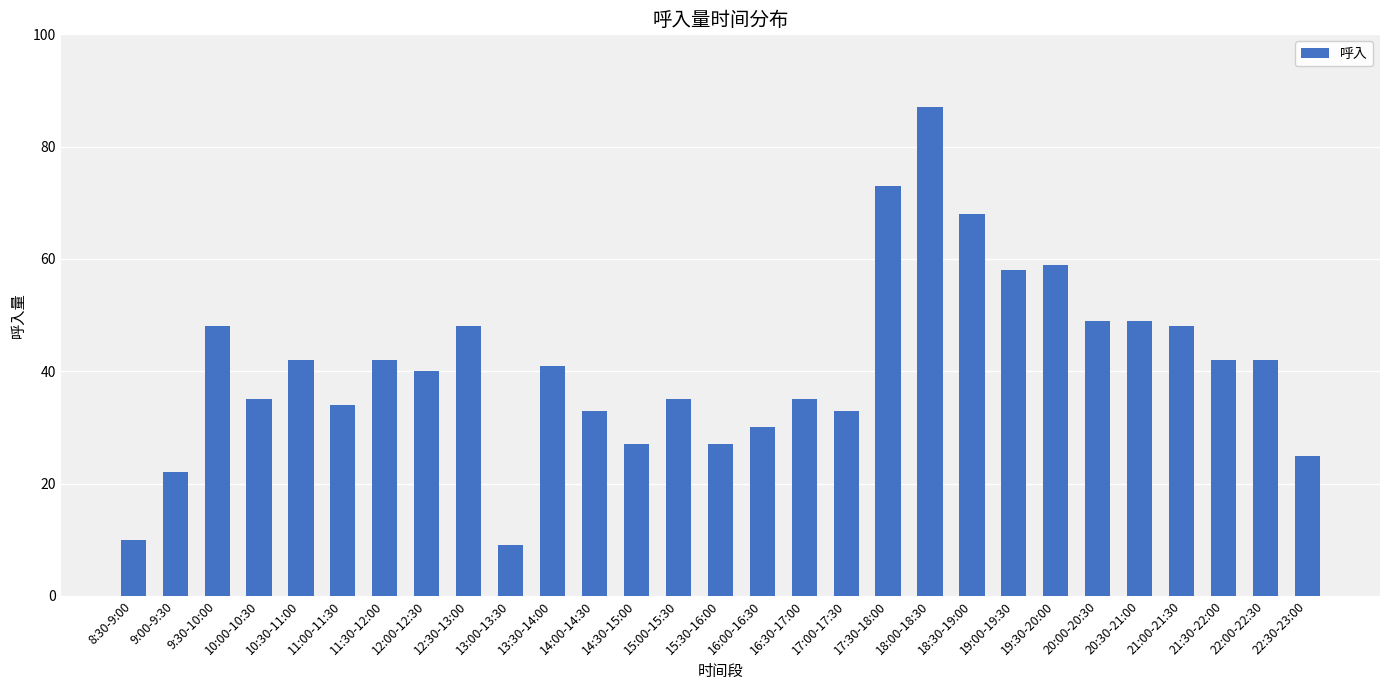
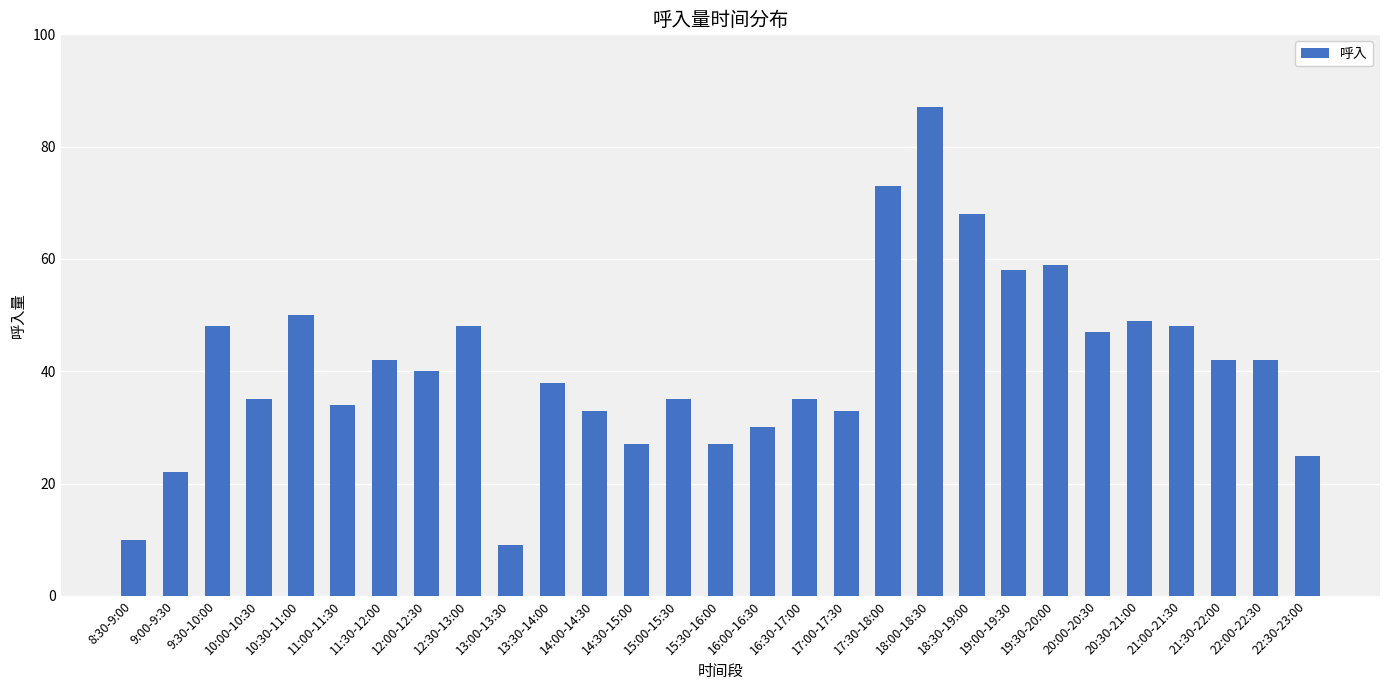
  {
    "8:30-9:00": 10,
    "9:00-9:30": 22,
    "9:30-10:00": 48,
    "10:00-10:30": 35,
-   "10:30-11:00": 42,
+   "10:30-11:00": 50,
    "11:00-11:30": 34,
    "11:30-12:00": 42,
    "12:00-12:30": 40,
    "12:30-13:00": 48,
    "13:00-13:30": 9,
-   "13:30-14:00": 41,
+   "13:30-14:00": 38,
    "14:00-14:30": 33,
    "14:30-15:00": 27,
    "15:00-15:30": 35,
    "15:30-16:00": 27,
    "16:00-16:30": 30,
    "16:30-17:00": 35,
    "17:00-17:30": 33,
    "17:30-18:00": 73,
    "18:00-18:30": 87,
    "18:30-19:00": 68,
    "19:00-19:30": 58,
    "19:30-20:00": 59,
-   "20:00-20:30": 49,
+   "20:00-20:30": 47,
    "20:30-21:00": 49,
    "21:00-21:30": 48,
    "21:30-22:00": 42,
    "22:00-22:30": 42,
    "22:30-23:00": 25
  }
